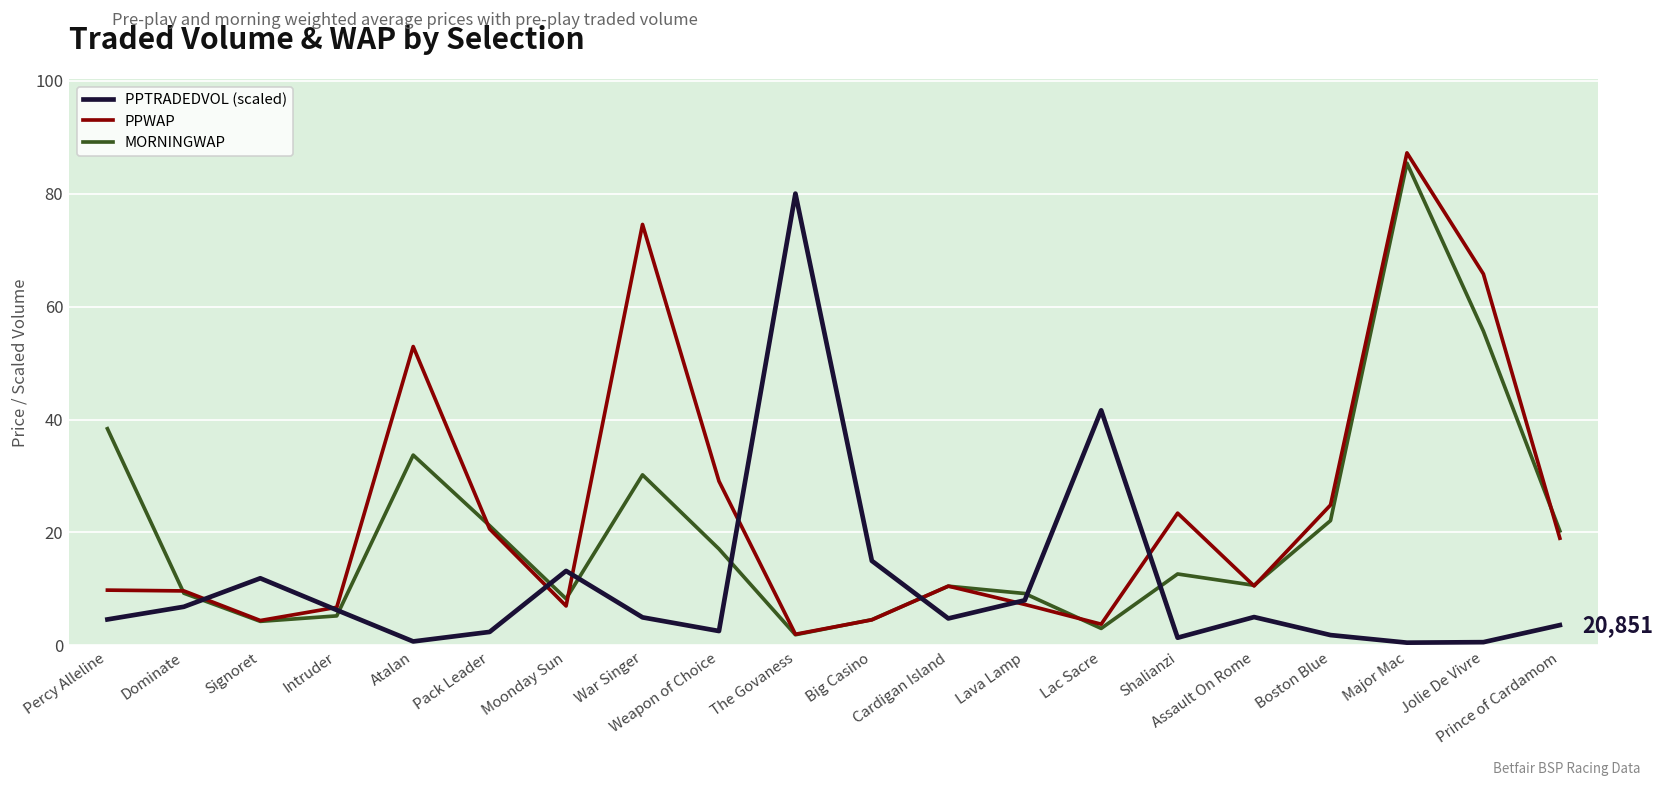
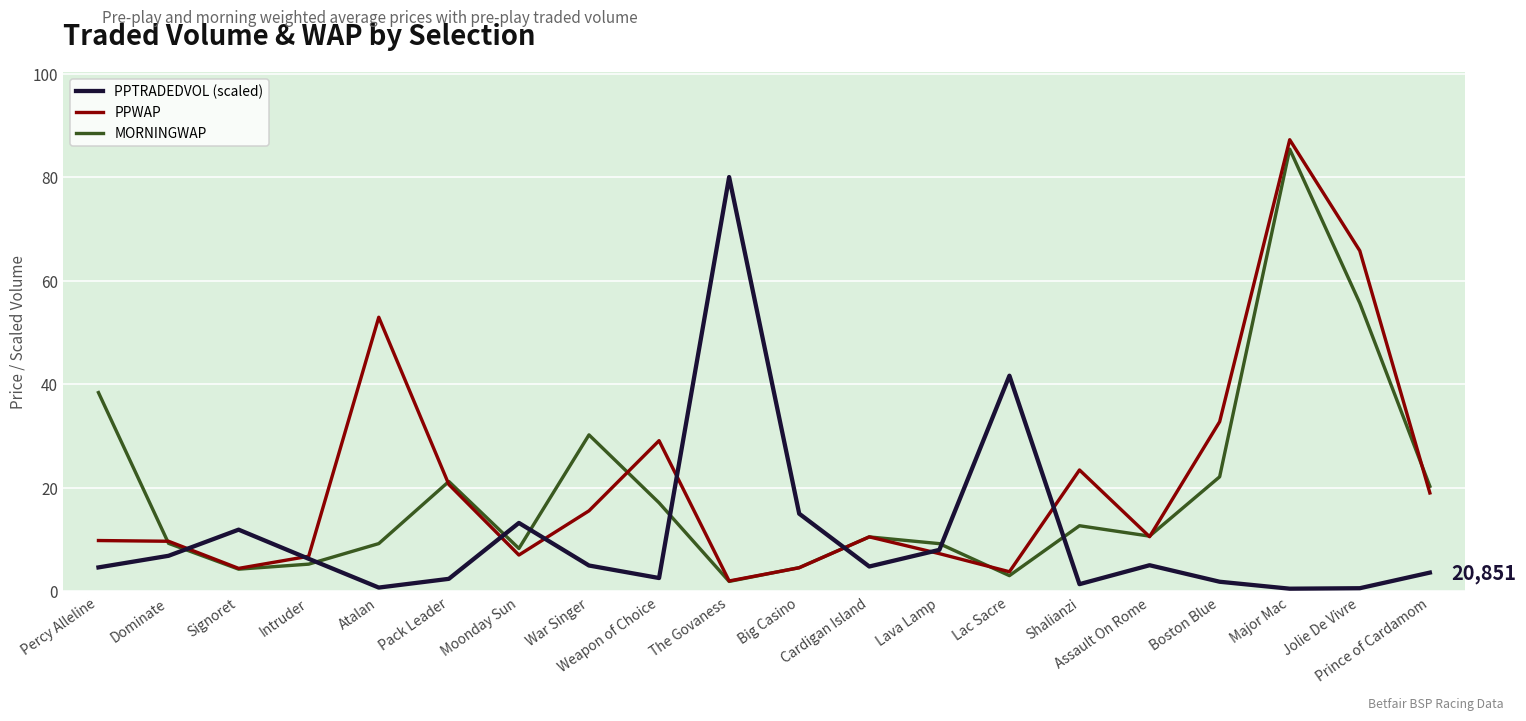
  {
    "PPTRADEDVOL (scaled)": {
      "Percy Alleline": 5,
      "Dominate": 7,
      "Signoret": 12,
      "Atalan": 1,
      "Pack Leader": 2,
      "Moonday Sun": 13,
      "War Singer": 5,
      "Weapon of Choice": 3,
      "The Govaness": 80,
      "Big Casino": 15,
      "Cardigan Island": 5,
      "Lava Lamp": 8,
      "Lac Sacre": 42,
      "Shalianzi": 1,
      "Assault On Rome": 5,
      "Boston Blue": 2,
      "Major Mac": 0,
      "Jolie De Vivre": 1
    },
    "PPWAP": {
      "Percy Alleline": 10,
      "Atalan": 53,
      "Pack Leader": 21,
      "Moonday Sun": 7,
-     "War Singer": 75,
+     "War Singer": 16,
      "Weapon of Choice": 29,
      "Lava Lamp": 7,
      "Lac Sacre": 4,
      "Shalianzi": 23,
-     "Boston Blue": 25,
+     "Boston Blue": 33,
      "Major Mac": 87,
      "Jolie De Vivre": 66,
      "Prince of Cardamom": 19
    },
    "MORNINGWAP": {
      "Percy Alleline": 38,
      "Intruder": 5,
-     "Atalan": 34,
+     "Atalan": 9,
      "Pack Leader": 21,
      "Moonday Sun": 8,
      "War Singer": 30,
      "Weapon of Choice": 17,
      "Lava Lamp": 9,
      "Lac Sacre": 3,
      "Shalianzi": 13,
      "Boston Blue": 22,
      "Major Mac": 85,
      "Jolie De Vivre": 56,
      "Prince of Cardamom": 20
    }
  }
